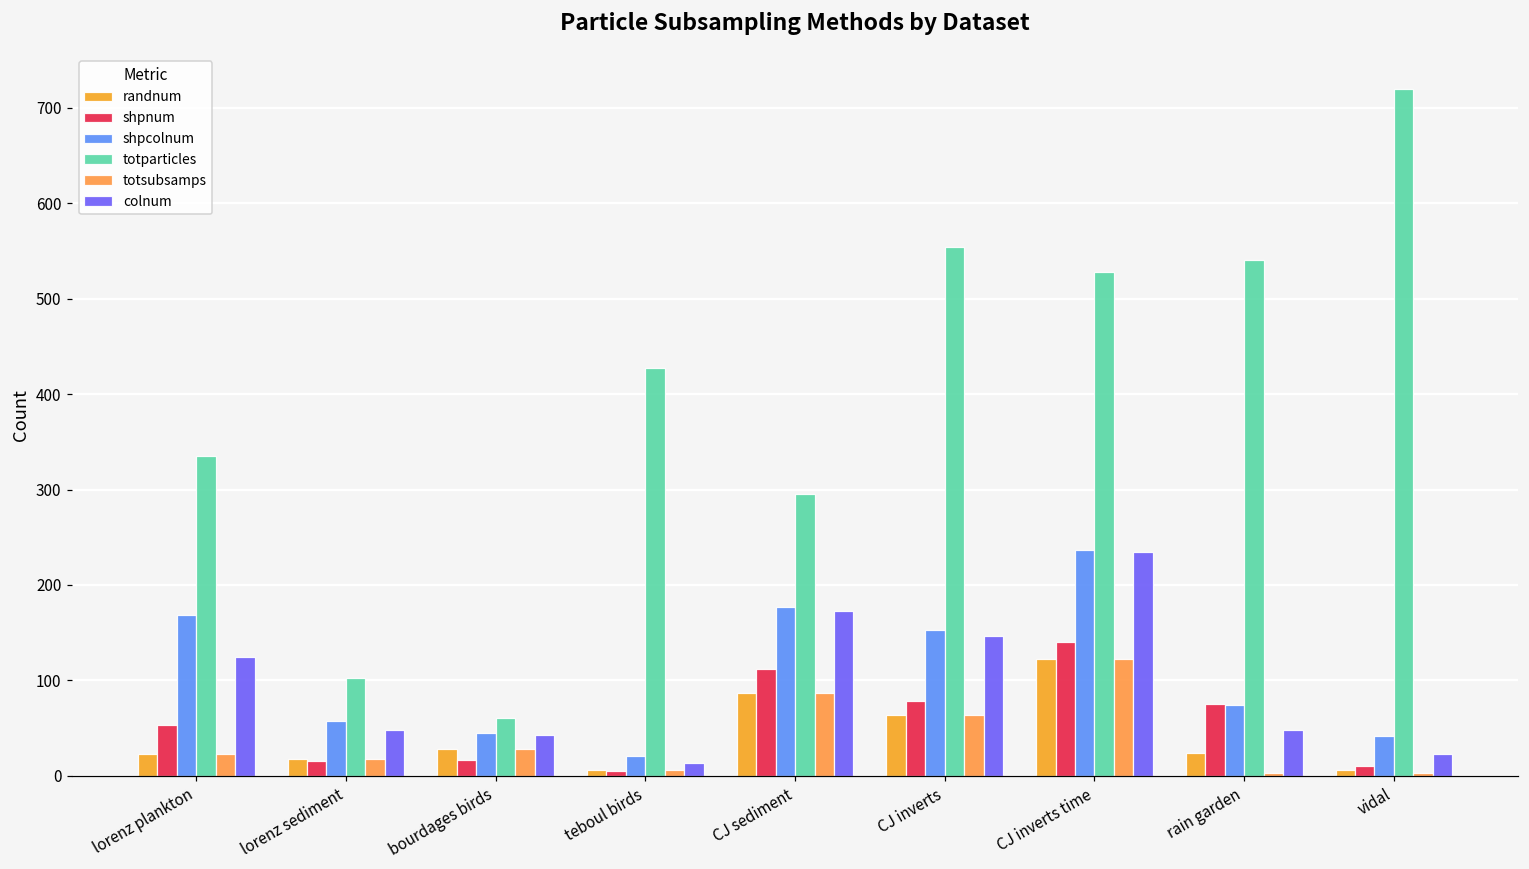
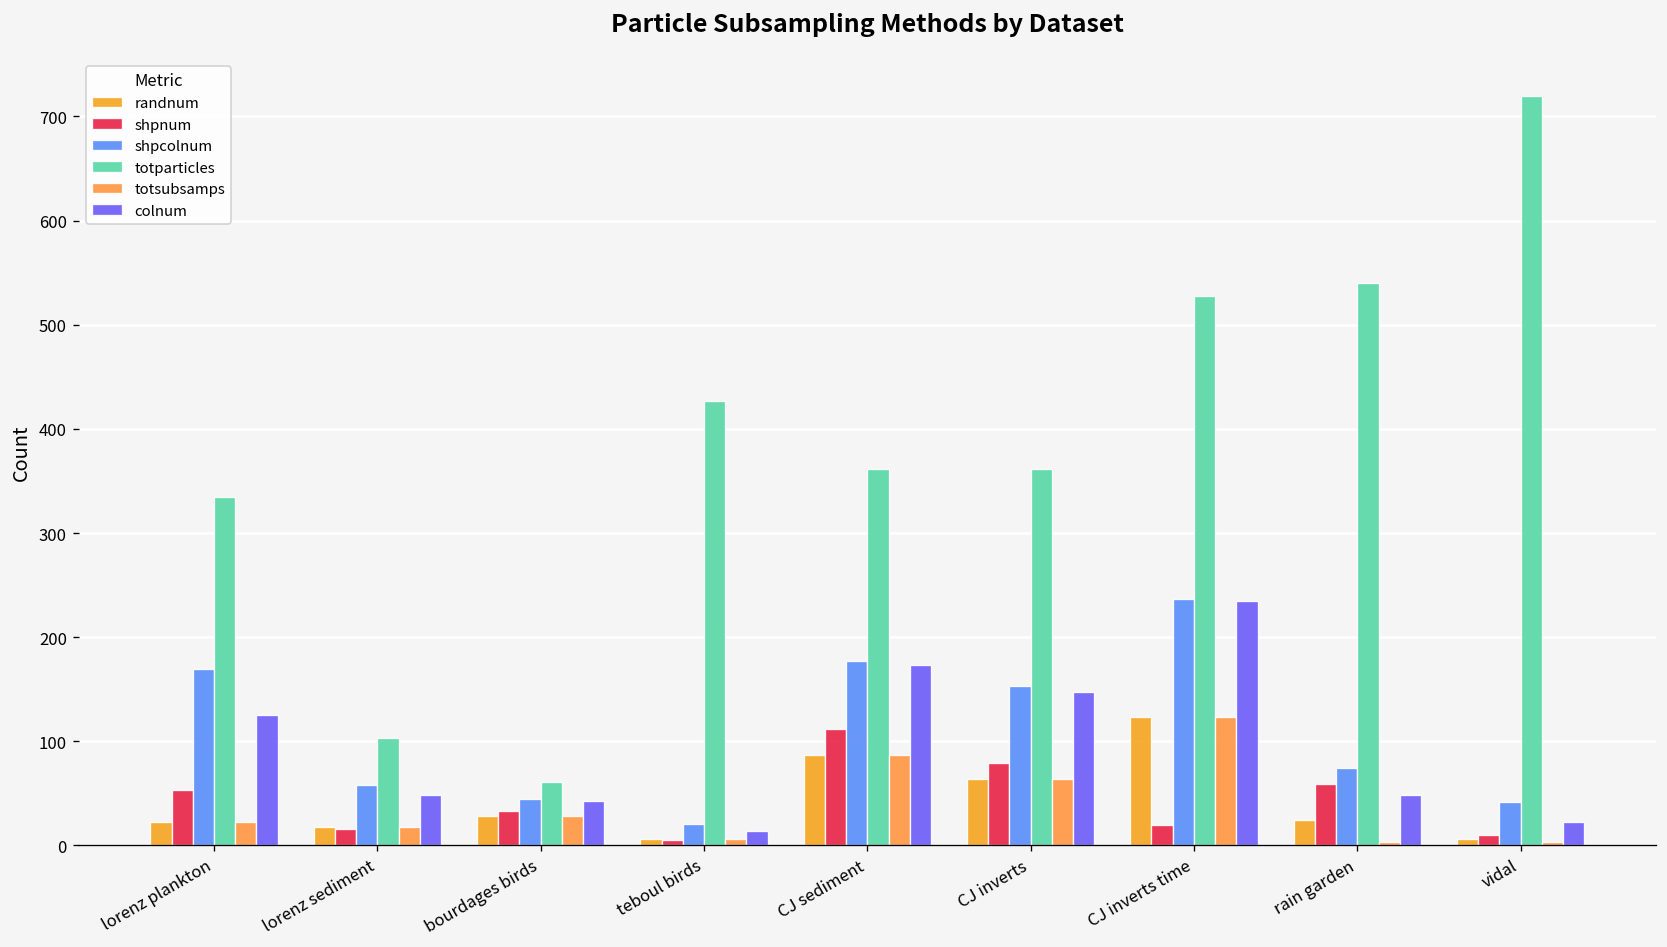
  {
    "shpnum": {
      "lorenz plankton": 50,
      "lorenz sediment": 20,
-     "bourdages birds": 20,
+     "bourdages birds": 30,
      "teboul birds": 10,
      "CJ sediment": 110,
      "CJ inverts": 80,
-     "CJ inverts time": 140,
-     "rain garden": 80,
+     "CJ inverts time": 20,
+     "rain garden": 60,
      "vidal": 10
    },
    "totparticles": {
      "lorenz plankton": 340,
      "lorenz sediment": 100,
      "bourdages birds": 60,
      "teboul birds": 430,
-     "CJ sediment": 300,
-     "CJ inverts": 550,
+     "CJ sediment": 360,
+     "CJ inverts": 360,
      "CJ inverts time": 530,
      "rain garden": 540,
      "vidal": 720
    }
  }
